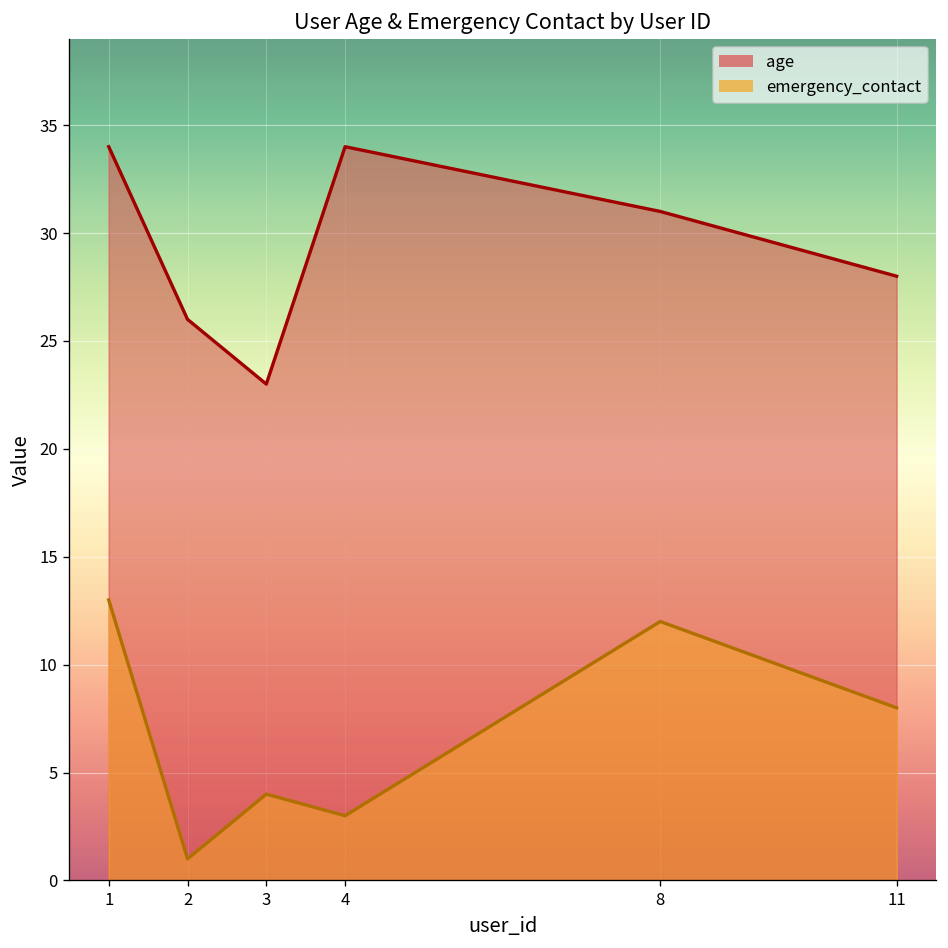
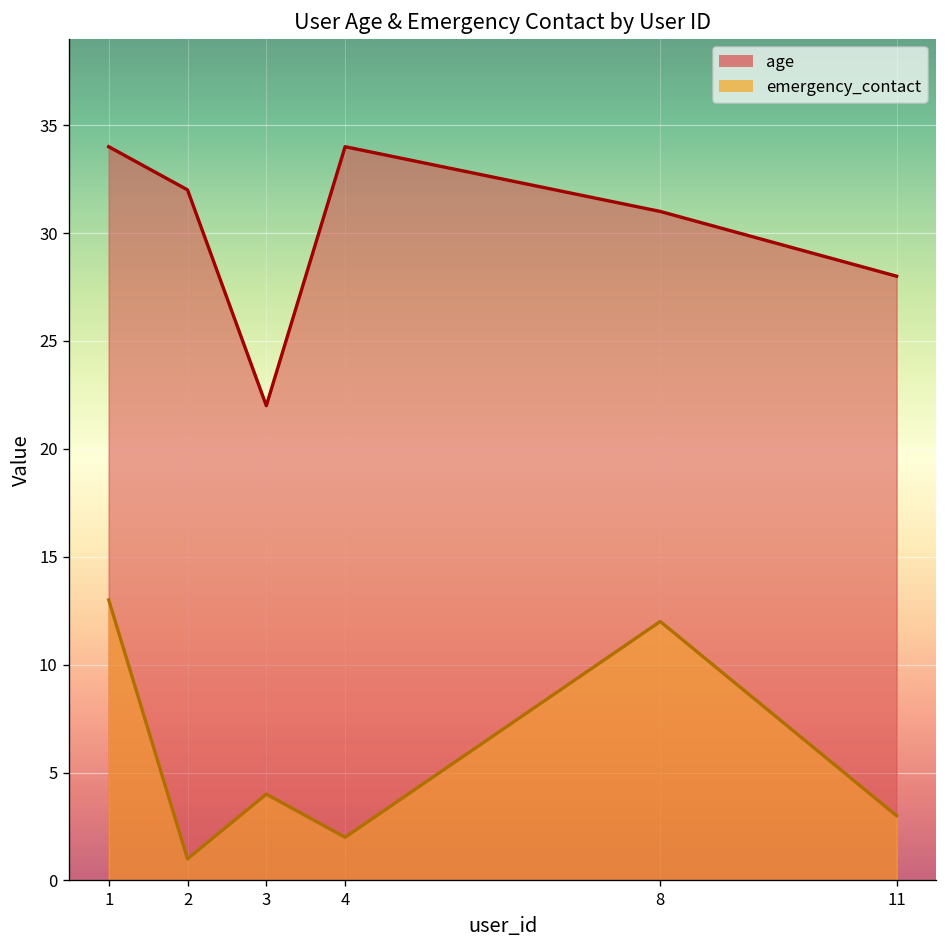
  {
    "age": {
      "1": 34,
-     "2": 26,
-     "3": 23,
+     "2": 32,
+     "3": 22,
      "4": 34,
      "8": 31,
      "11": 28
    },
    "emergency_contact": {
      "1": 13,
      "2": 1,
      "3": 4,
-     "4": 3,
+     "4": 2,
      "8": 12,
-     "11": 8
+     "11": 3
    }
  }
